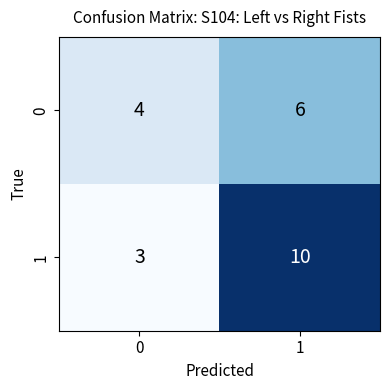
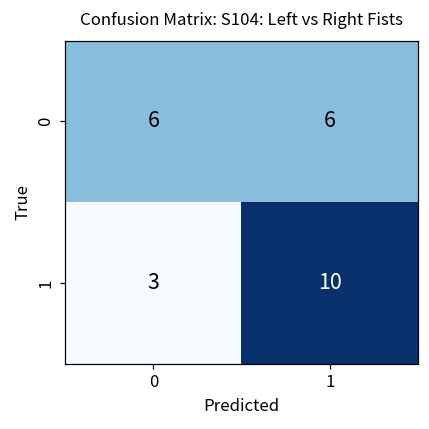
  {
    "0": {
-     "0": 4,
+     "0": 6,
      "1": 6
    },
    "1": {
      "0": 3,
      "1": 10
    }
  }
